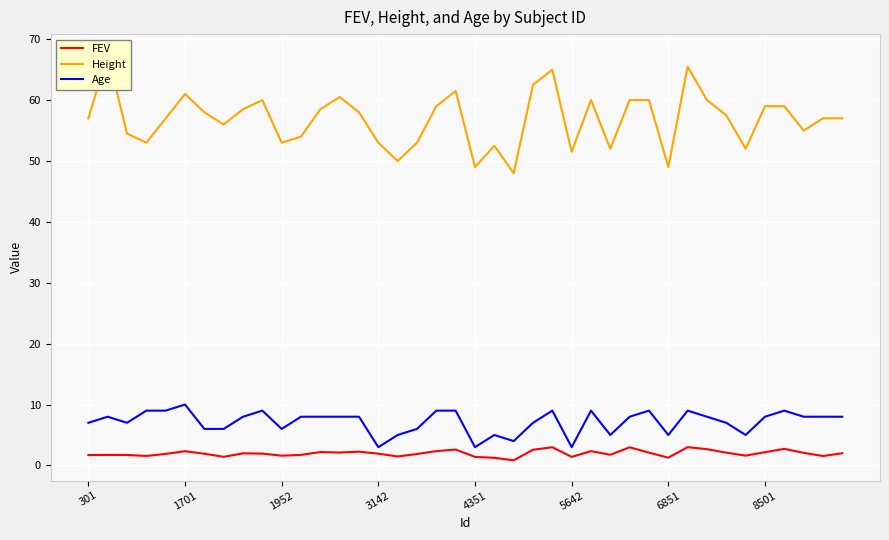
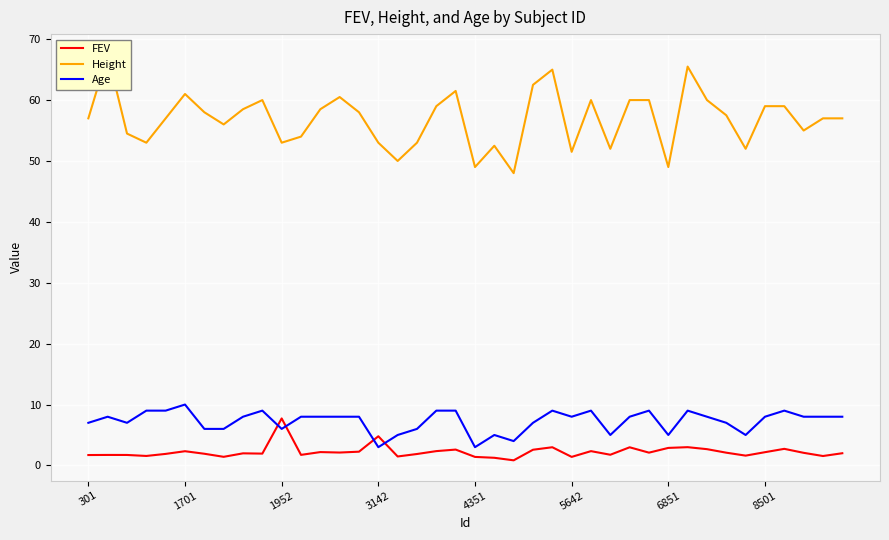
  {
    "FEV": {
      "301": 2,
      "1701": 2,
-     "1952": 2,
-     "3142": 2,
+     "1952": 8,
+     "3142": 5,
      "4351": 1,
      "5642": 1,
-     "6851": 1,
+     "6851": 3,
      "8501": 2
    },
    "Height": {
      "301": 57,
      "1701": 61,
      "1952": 53,
      "3142": 53,
      "4351": 49,
      "5642": 52,
      "6851": 49,
      "8501": 59
    },
    "Age": {
      "301": 7,
      "1701": 10,
      "1952": 6,
      "3142": 3,
      "4351": 3,
-     "5642": 3,
+     "5642": 8,
      "6851": 5,
      "8501": 8
    }
  }
